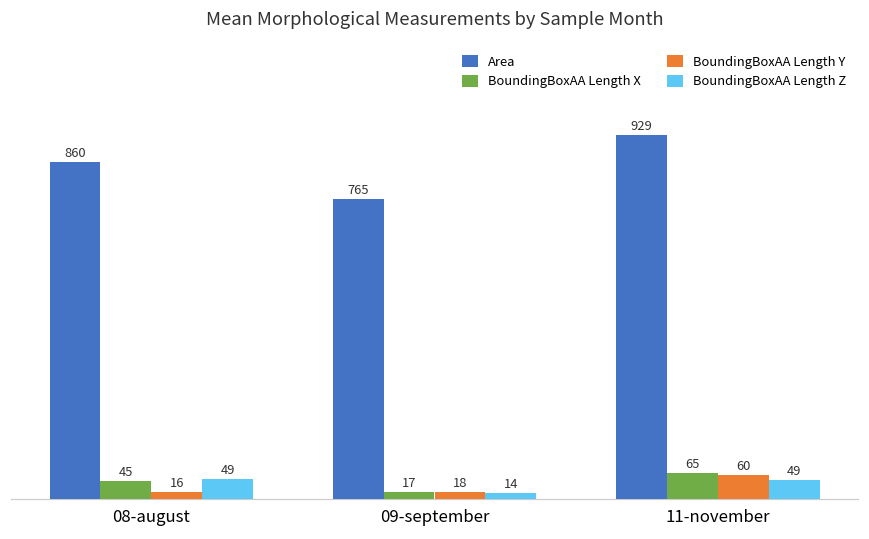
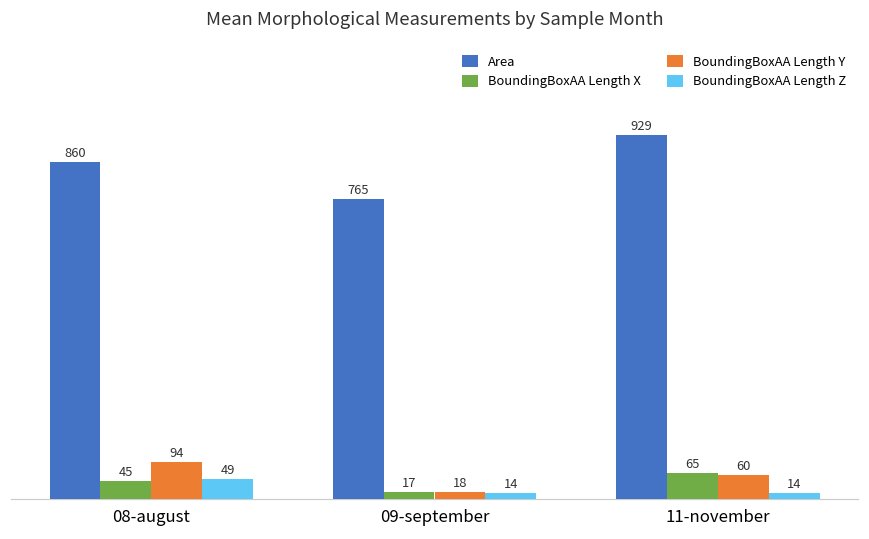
  {
    "Area": {
      "08-august": 860,
      "09-september": 765,
      "11-november": 929
    },
    "BoundingBoxAA Length X": {
      "08-august": 45,
      "09-september": 17,
      "11-november": 65
    },
    "BoundingBoxAA Length Y": {
-     "08-august": 16,
+     "08-august": 94,
      "09-september": 18,
      "11-november": 60
    },
    "BoundingBoxAA Length Z": {
      "08-august": 49,
      "09-september": 14,
-     "11-november": 49
+     "11-november": 14
    }
  }
